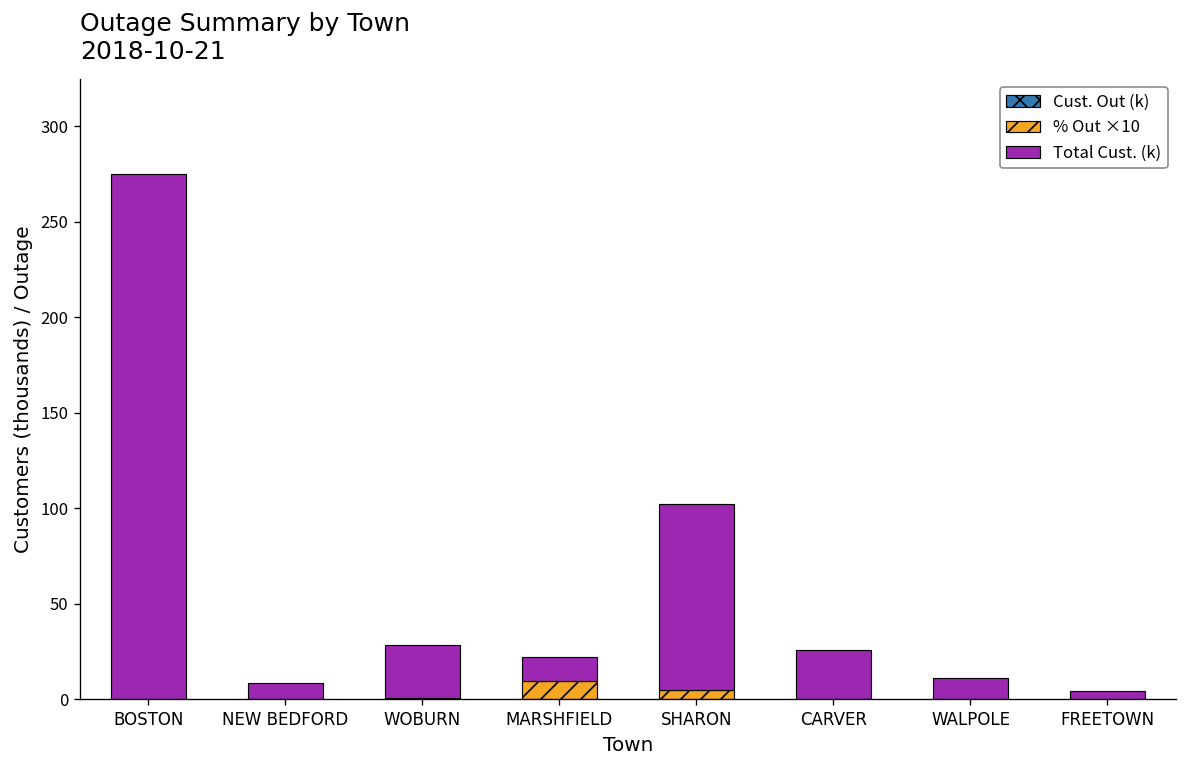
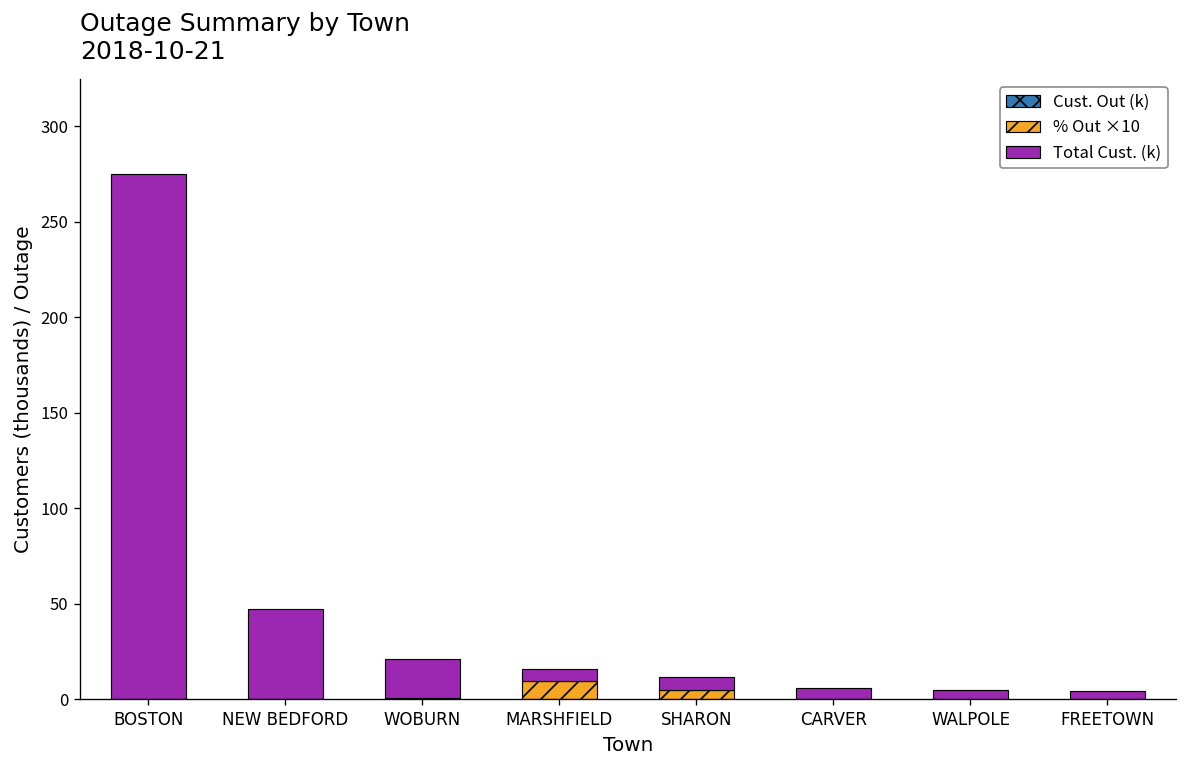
  {
    "% Out ×10": {
      "BOSTON": 0,
      "NEW BEDFORD": 0,
      "MARSHFIELD": 9,
      "SHARON": 5
    },
    "Total Cust. (k)": {
      "BOSTON": 275,
-     "NEW BEDFORD": 9,
-     "WOBURN": 28,
-     "MARSHFIELD": 12,
-     "SHARON": 97,
-     "CARVER": 26,
-     "WALPOLE": 11,
+     "NEW BEDFORD": 47,
+     "WOBURN": 21,
+     "MARSHFIELD": 7,
+     "SHARON": 7,
+     "CARVER": 6,
+     "WALPOLE": 5,
      "FREETOWN": 4
    }
  }
